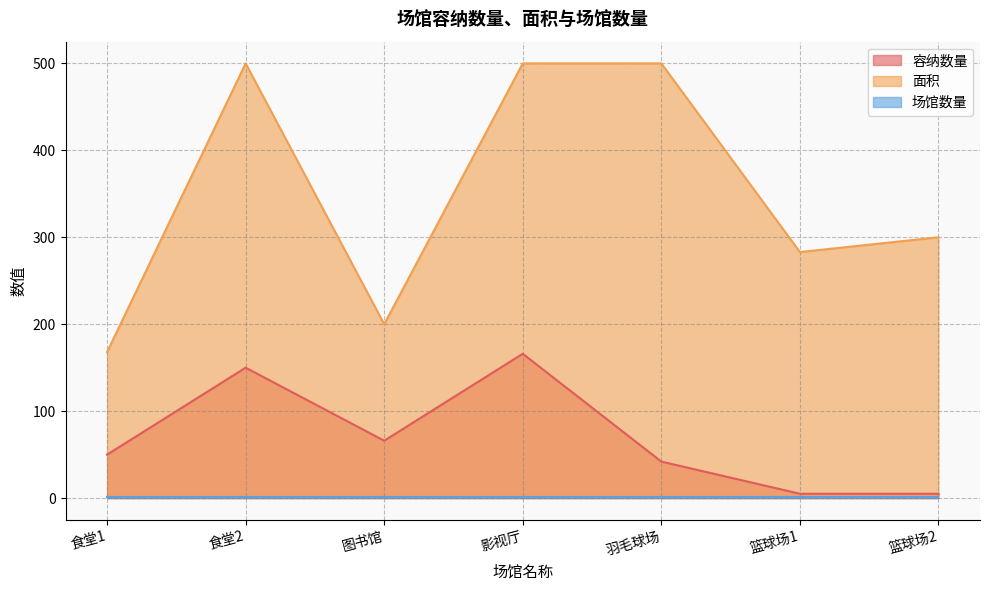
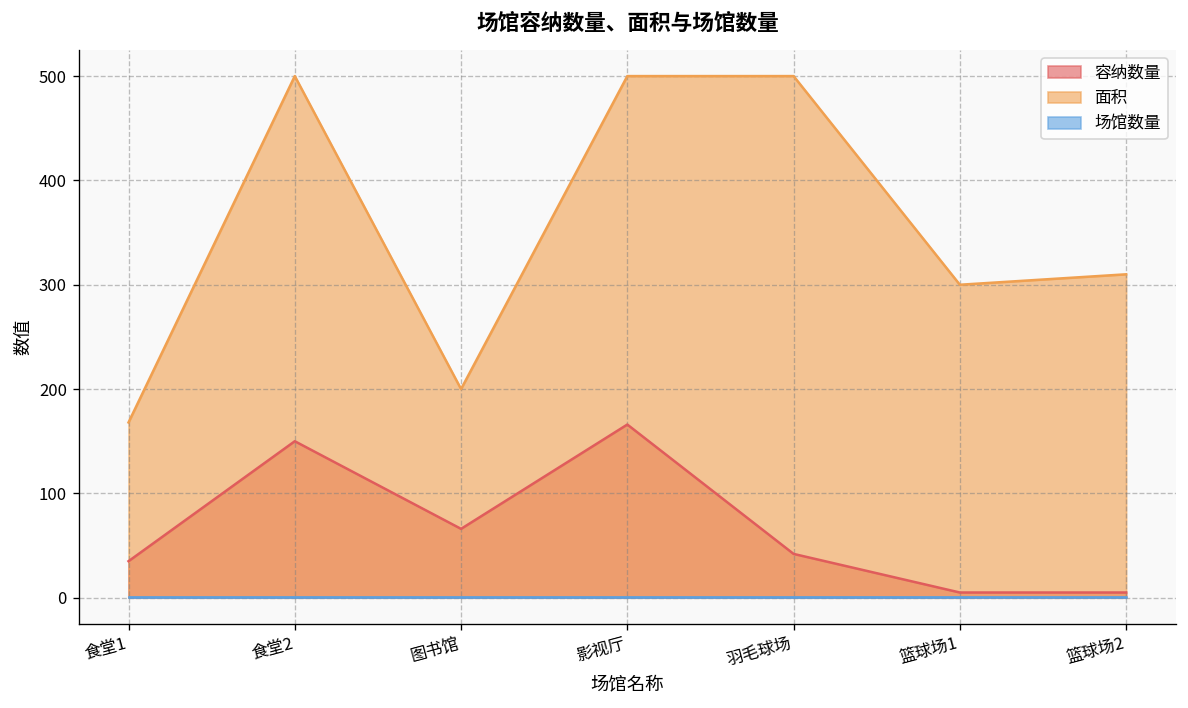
  {
    "容纳数量": {
-     "食堂1": 50,
+     "食堂1": 40,
      "食堂2": 150,
      "图书馆": 70,
      "影视厅": 170,
      "羽毛球场": 40,
      "篮球场1": 10,
      "篮球场2": 10
    },
    "面积": {
      "食堂1": 170,
      "食堂2": 500,
      "图书馆": 200,
      "影视厅": 500,
      "羽毛球场": 500,
-     "篮球场1": 280,
-     "篮球场2": 300
+     "篮球场1": 300,
+     "篮球场2": 310
    },
    "场馆数量": {
      "食堂1": 0,
      "食堂2": 0,
      "图书馆": 0,
      "影视厅": 0,
      "羽毛球场": 0,
      "篮球场1": 0,
      "篮球场2": 0
    }
  }
